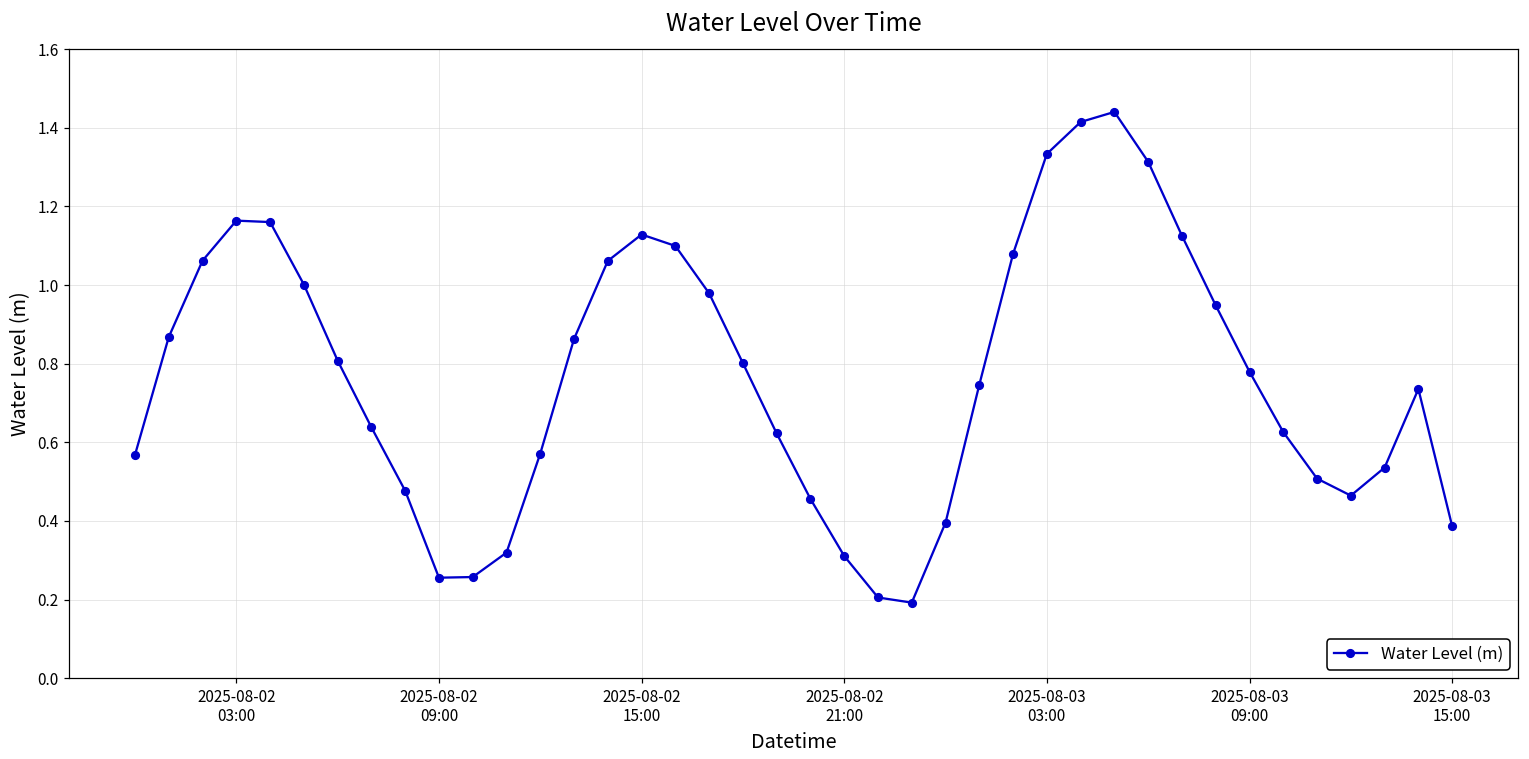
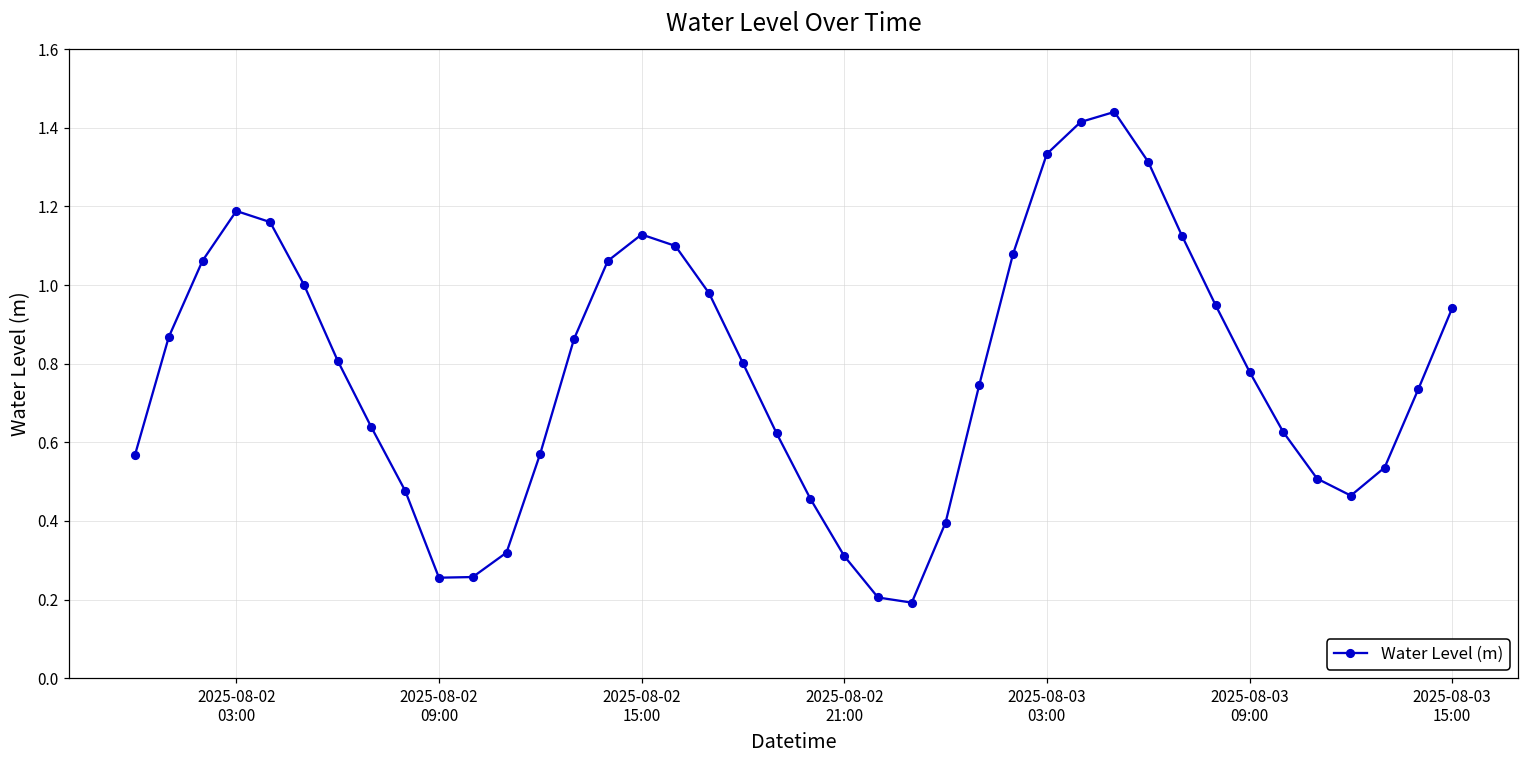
  {
-   "2025-08-02 03:00": 1.16,
+   "2025-08-02 03:00": 1.19,
    "2025-08-02 09:00": 0.26,
    "2025-08-02 15:00": 1.13,
    "2025-08-02 21:00": 0.31,
    "2025-08-03 03:00": 1.33,
    "2025-08-03 09:00": 0.78,
-   "2025-08-03 15:00": 0.39
+   "2025-08-03 15:00": 0.94
  }
